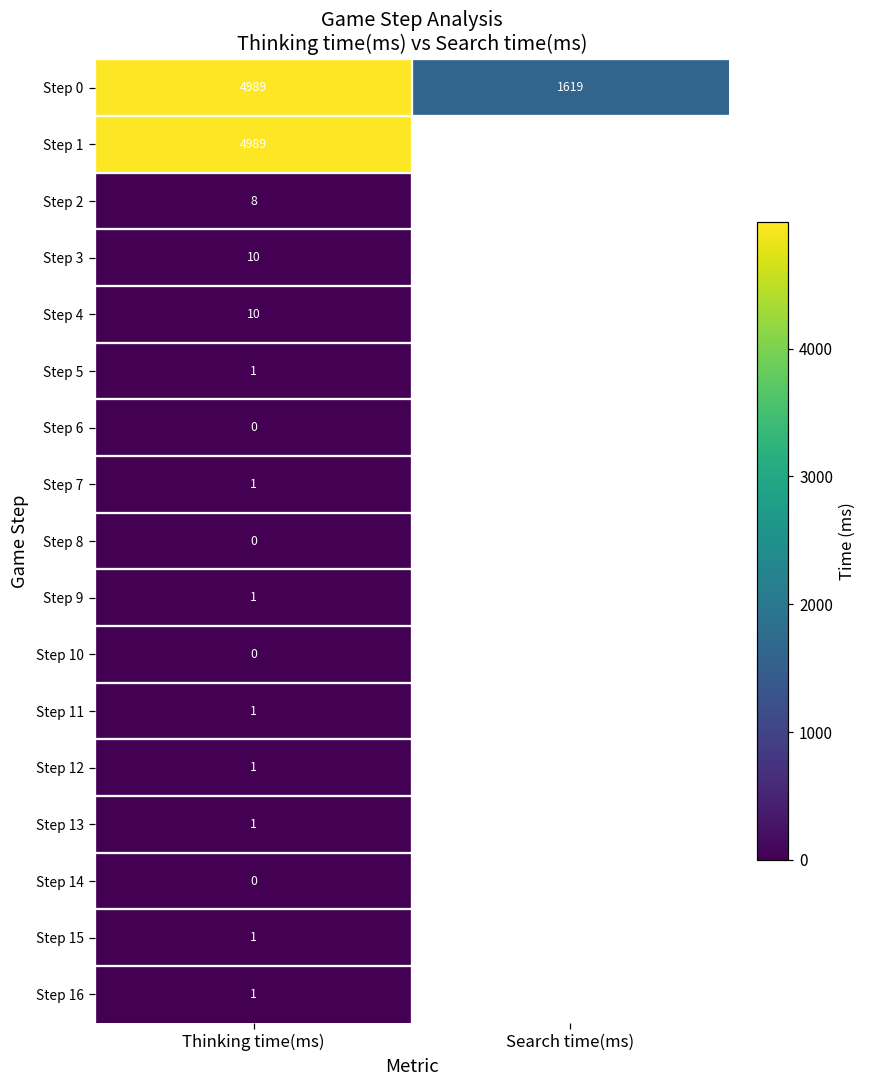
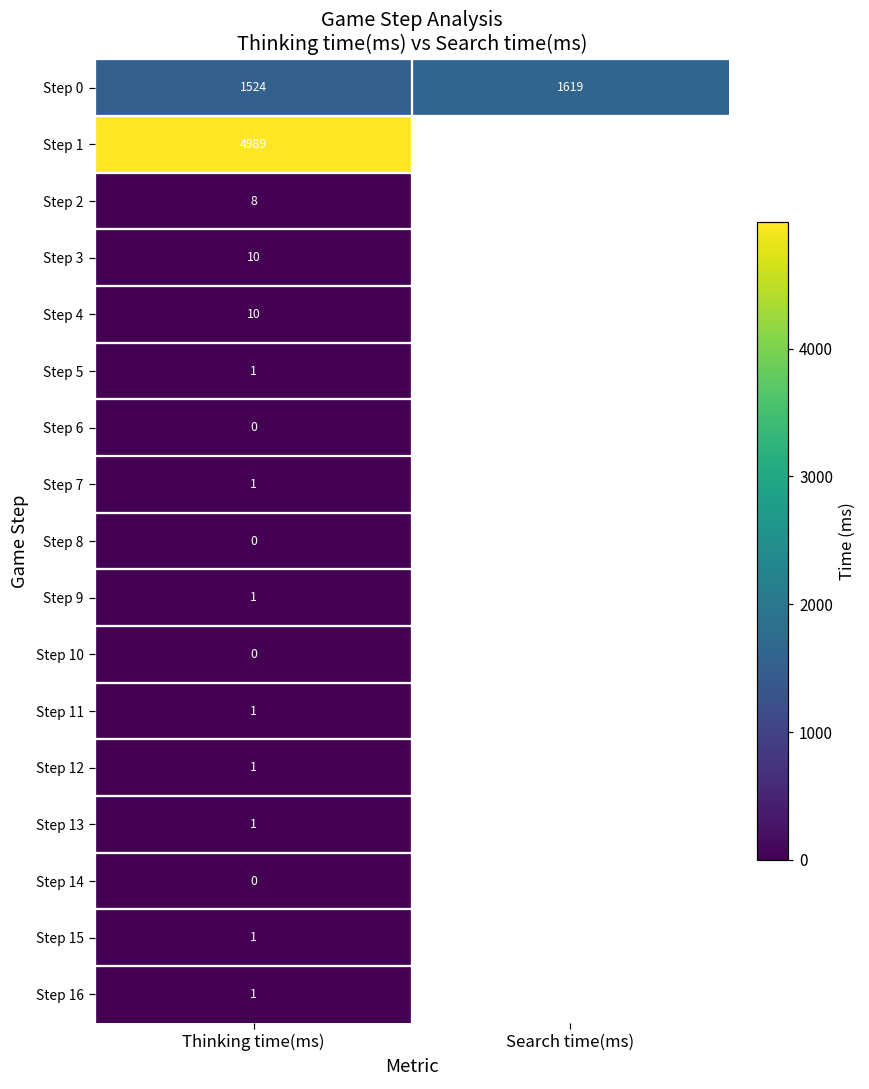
  {
    "Step 0": {
-     "Thinking time(ms)": 4989,
+     "Thinking time(ms)": 1524,
      "Search time(ms)": 1619
    },
    "Step 1": {
      "Thinking time(ms)": 4989
    },
    "Step 2": {
      "Thinking time(ms)": 8
    },
    "Step 3": {
      "Thinking time(ms)": 10
    },
    "Step 4": {
      "Thinking time(ms)": 10
    },
    "Step 5": {
      "Thinking time(ms)": 1
    },
    "Step 6": {
      "Thinking time(ms)": 0
    },
    "Step 7": {
      "Thinking time(ms)": 1
    },
    "Step 8": {
      "Thinking time(ms)": 0
    },
    "Step 9": {
      "Thinking time(ms)": 1
    },
    "Step 10": {
      "Thinking time(ms)": 0
    },
    "Step 11": {
      "Thinking time(ms)": 1
    },
    "Step 12": {
      "Thinking time(ms)": 1
    },
    "Step 13": {
      "Thinking time(ms)": 1
    },
    "Step 14": {
      "Thinking time(ms)": 0
    },
    "Step 15": {
      "Thinking time(ms)": 1
    },
    "Step 16": {
      "Thinking time(ms)": 1
    }
  }
